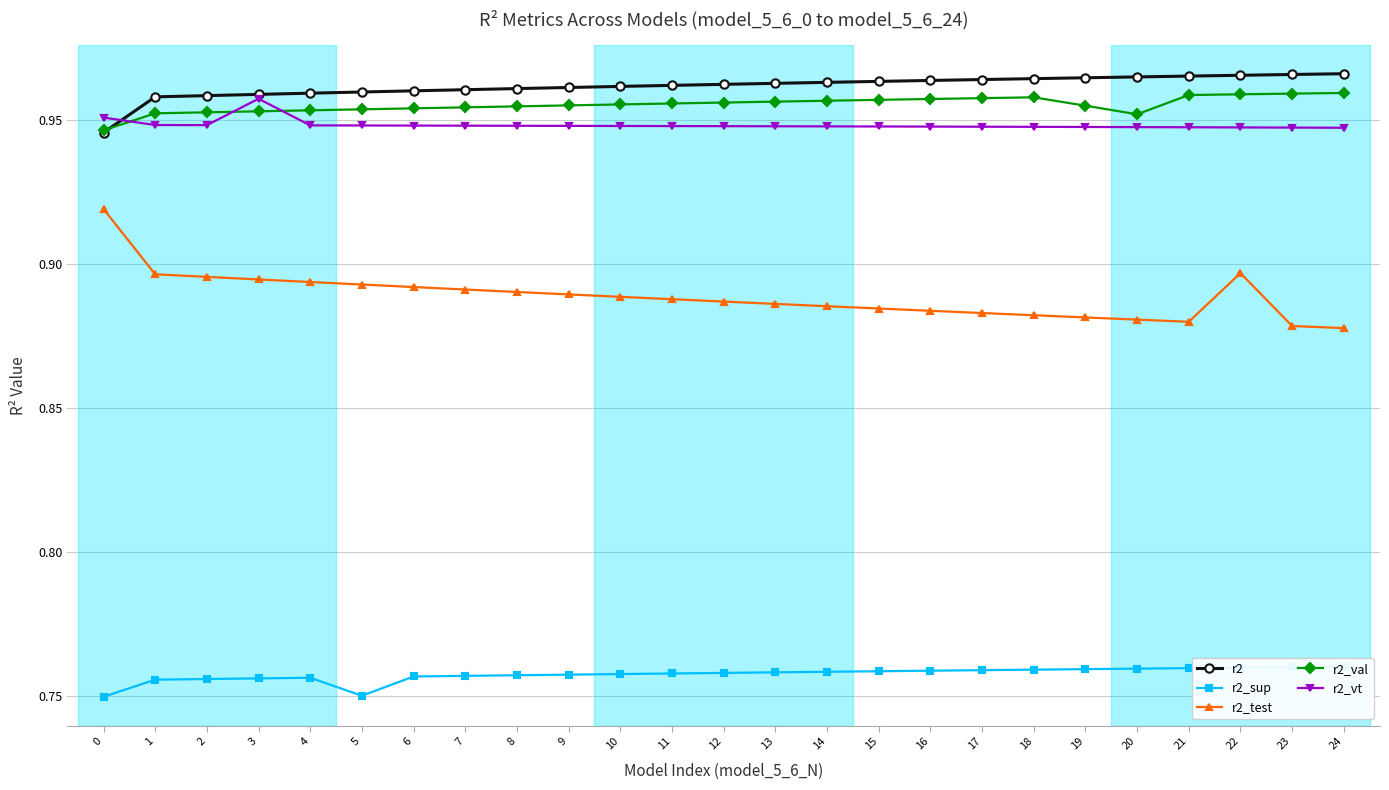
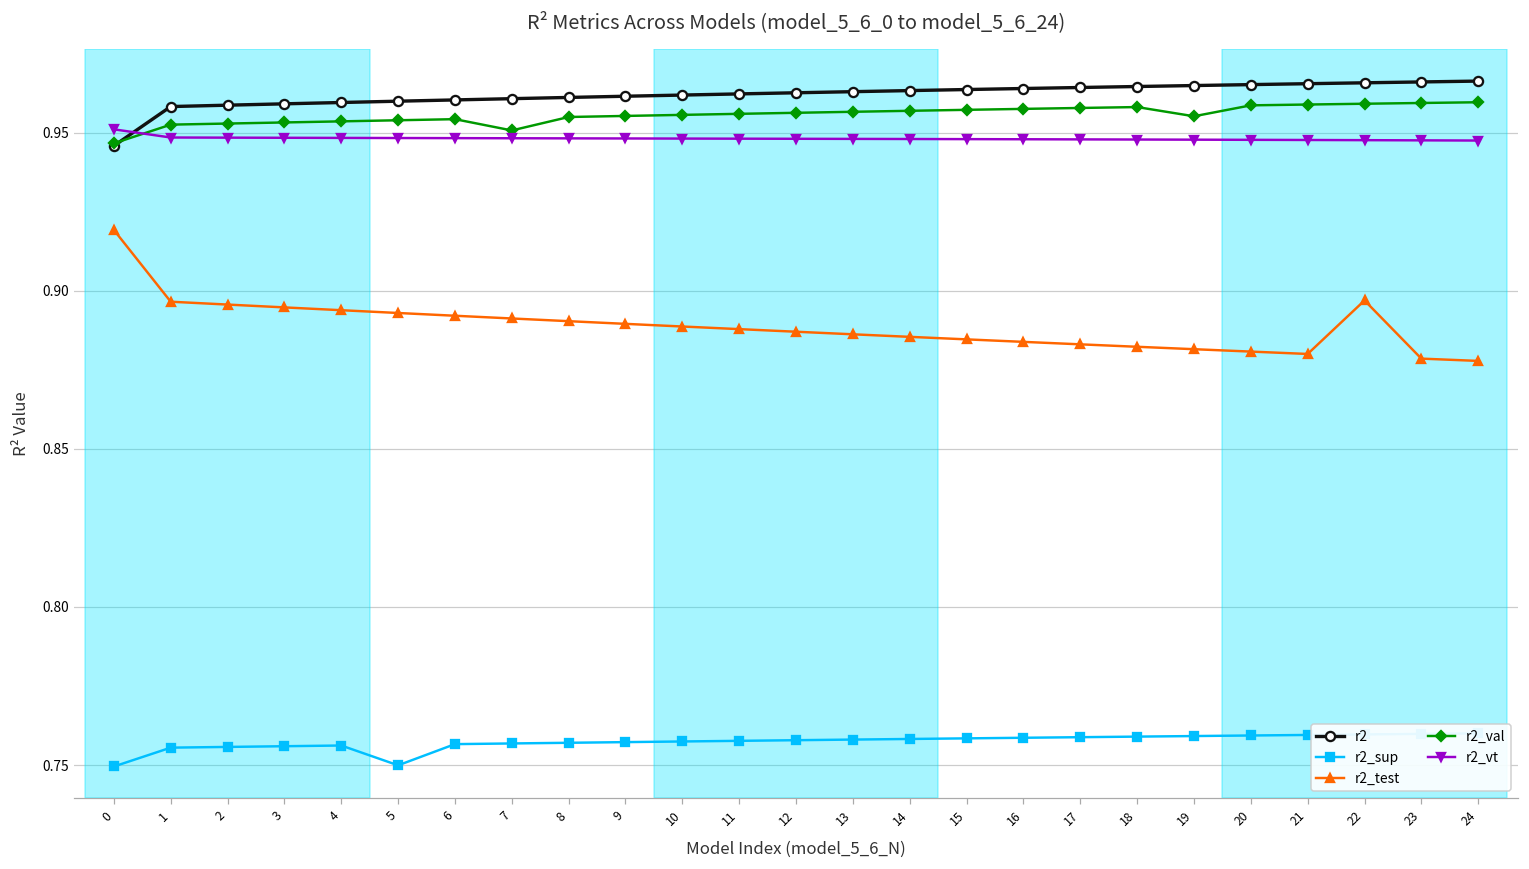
  {
    "r2": {
      "1": 0.958,
      "2": 0.959,
      "3": 0.959,
      "4": 0.959,
      "5": 0.960,
      "6": 0.960,
      "7": 0.961,
      "8": 0.961,
      "9": 0.961,
      "10": 0.962,
      "11": 0.962,
      "12": 0.963,
      "13": 0.963,
      "14": 0.963,
      "15": 0.964,
      "16": 0.964,
      "17": 0.964,
      "18": 0.965,
      "19": 0.965,
      "20": 0.965,
      "21": 0.965,
      "22": 0.966,
      "23": 0.966,
      "24": 0.966
    },
    "r2_sup": {
      "0": 0.750,
      "1": 0.756,
      "2": 0.756,
      "3": 0.756,
      "4": 0.756,
      "5": 0.750,
      "6": 0.757,
      "7": 0.757,
      "8": 0.757,
      "9": 0.757,
      "10": 0.757,
      "11": 0.758,
      "12": 0.758,
      "13": 0.758,
      "14": 0.758,
      "15": 0.758,
      "16": 0.759,
      "17": 0.759,
      "18": 0.759,
      "19": 0.759,
      "20": 0.759,
      "21": 0.760
    },
    "r2_test": {
      "0": 0.919,
      "1": 0.897,
      "2": 0.896,
      "3": 0.895,
      "4": 0.894,
      "5": 0.893,
      "6": 0.892,
      "7": 0.891,
      "8": 0.890,
      "9": 0.890,
      "10": 0.889,
      "11": 0.888,
      "12": 0.887,
      "13": 0.886,
      "14": 0.885,
      "15": 0.885,
      "16": 0.884,
      "17": 0.883,
      "18": 0.882,
      "19": 0.881,
      "20": 0.881,
      "21": 0.880,
      "22": 0.897,
      "23": 0.879,
      "24": 0.878
    },
    "r2_val": {
      "1": 0.952,
      "2": 0.953,
      "3": 0.953,
      "4": 0.954,
      "5": 0.954,
      "6": 0.954,
-     "7": 0.955,
+     "7": 0.951,
      "8": 0.955,
      "9": 0.955,
      "10": 0.956,
      "11": 0.956,
      "12": 0.956,
      "13": 0.957,
      "14": 0.957,
      "15": 0.957,
      "16": 0.957,
      "17": 0.958,
      "18": 0.958,
      "19": 0.955,
-     "20": 0.952,
+     "20": 0.959,
      "21": 0.959,
      "22": 0.959,
      "23": 0.959,
      "24": 0.960
    },
    "r2_vt": {
      "0": 0.951,
      "1": 0.948,
      "2": 0.948,
-     "3": 0.958,
+     "3": 0.948,
      "4": 0.948,
      "5": 0.948,
      "6": 0.948,
      "7": 0.948,
      "8": 0.948,
      "9": 0.948,
      "10": 0.948,
      "11": 0.948,
      "12": 0.948,
      "13": 0.948,
      "14": 0.948,
      "15": 0.948,
      "16": 0.948,
      "17": 0.948,
      "18": 0.948,
      "19": 0.948,
      "20": 0.948,
      "21": 0.948,
      "22": 0.948,
      "23": 0.948,
      "24": 0.947
    }
  }
